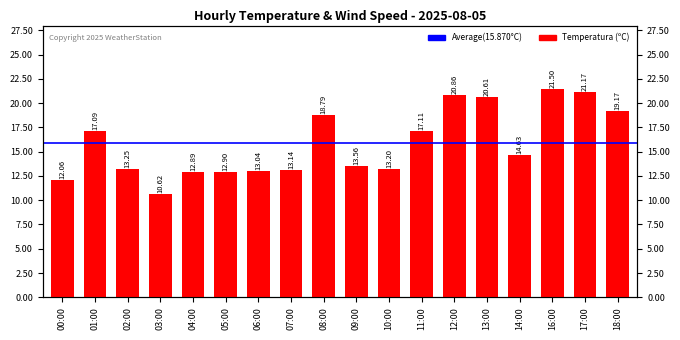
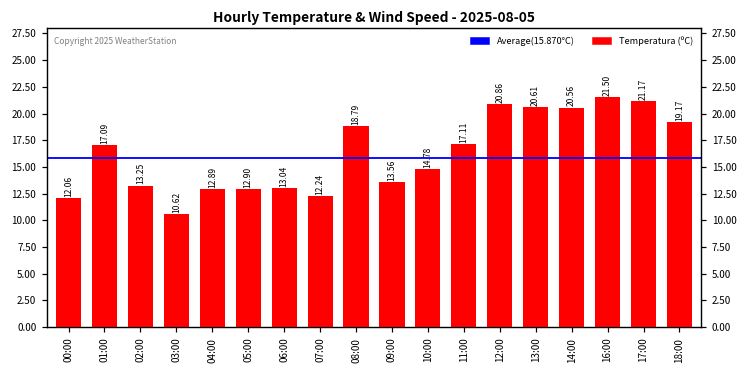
  {
    "00:00": 12.06,
    "01:00": 17.09,
    "02:00": 13.25,
    "03:00": 10.62,
    "04:00": 12.89,
    "05:00": 12.90,
    "06:00": 13.04,
-   "07:00": 13.14,
+   "07:00": 12.24,
    "08:00": 18.79,
    "09:00": 13.56,
-   "10:00": 13.20,
+   "10:00": 14.78,
    "11:00": 17.11,
    "12:00": 20.86,
    "13:00": 20.61,
-   "14:00": 14.63,
+   "14:00": 20.56,
    "16:00": 21.50,
    "17:00": 21.17,
    "18:00": 19.17
  }
